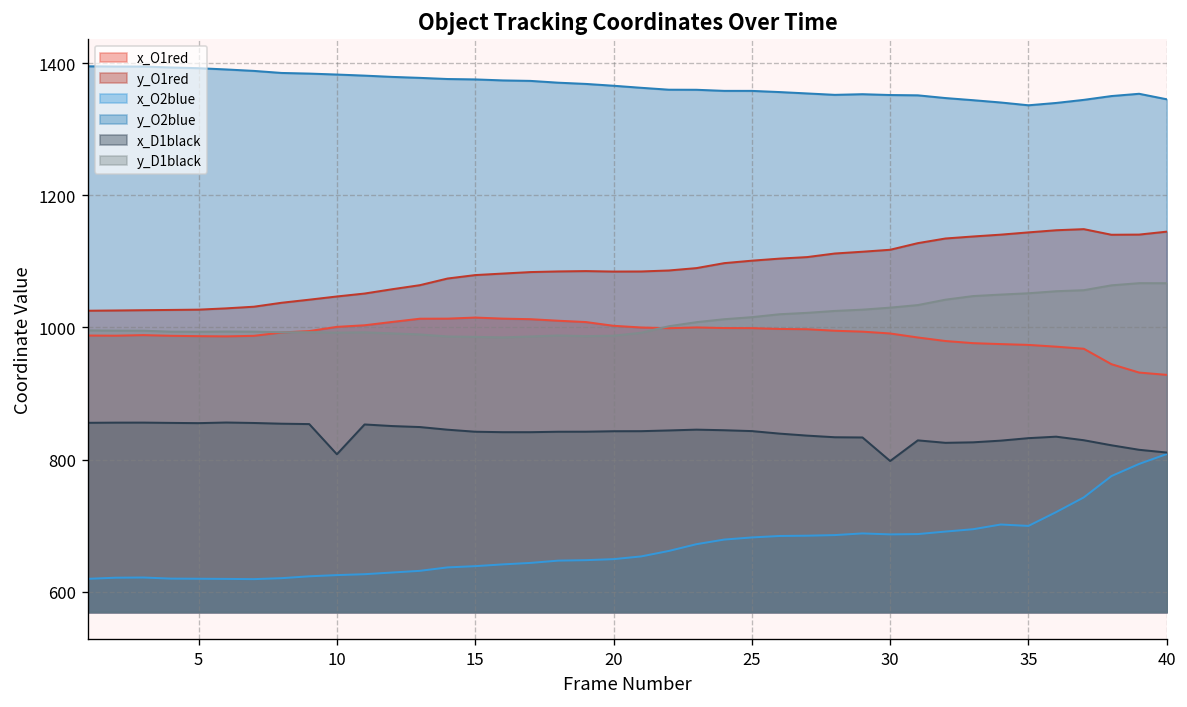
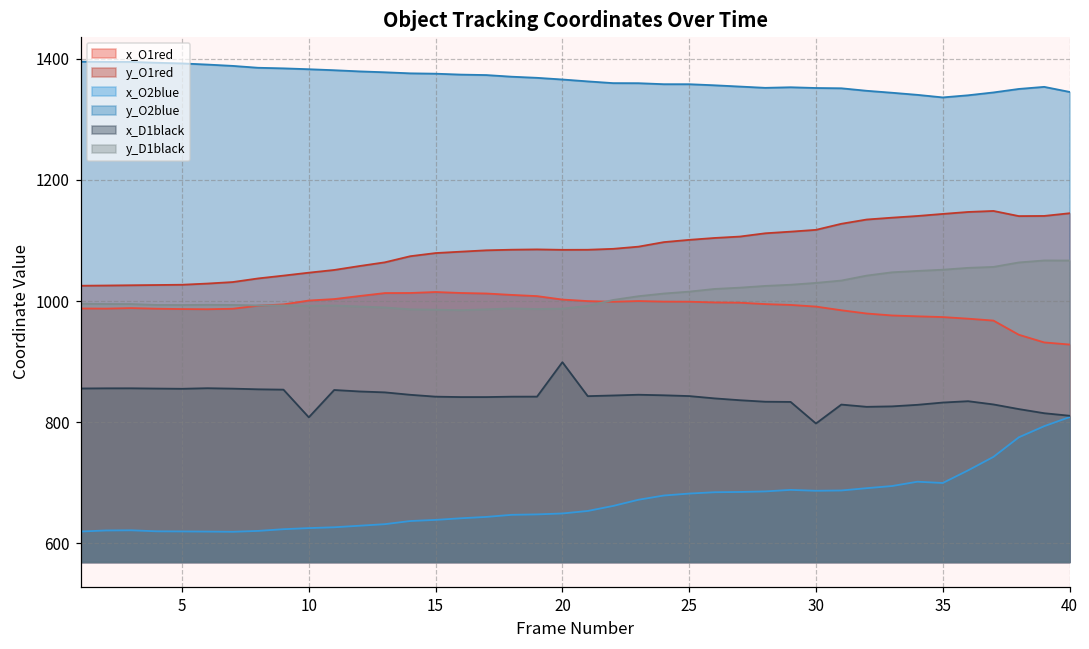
  {
    "x_D1black": {
      "5": 860,
      "10": 810,
      "15": 840,
-     "20": 840,
+     "20": 900,
      "25": 840,
      "30": 800,
      "35": 830
    }
  }
